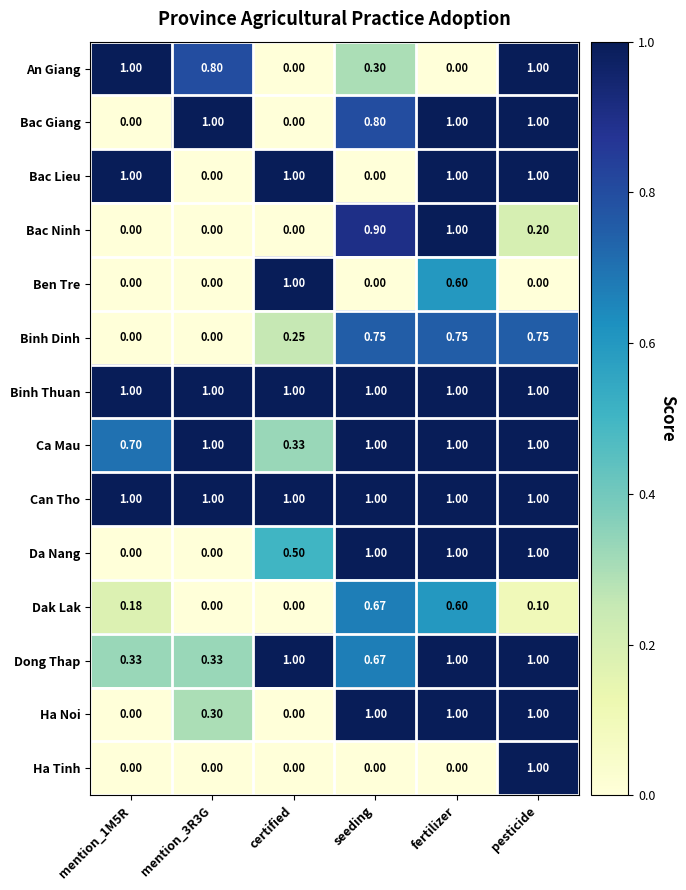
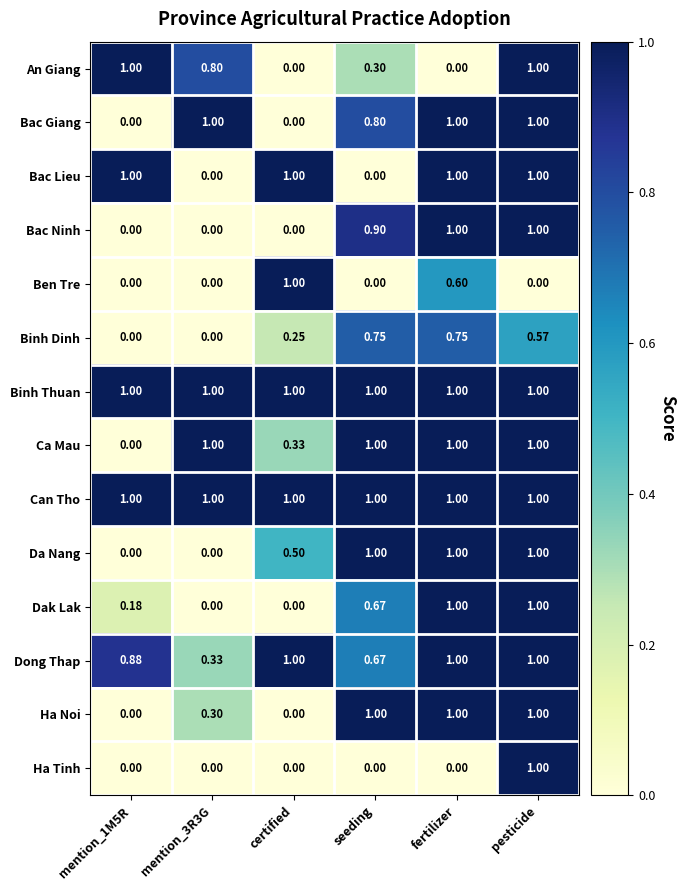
  {
    "An Giang": {
      "mention_1M5R": 1.00,
      "mention_3R3G": 0.80,
      "certified": 0.00,
      "seeding": 0.30,
      "fertilizer": 0.00,
      "pesticide": 1.00
    },
    "Bac Giang": {
      "mention_1M5R": 0.00,
      "mention_3R3G": 1.00,
      "certified": 0.00,
      "seeding": 0.80,
      "fertilizer": 1.00,
      "pesticide": 1.00
    },
    "Bac Lieu": {
      "mention_1M5R": 1.00,
      "mention_3R3G": 0.00,
      "certified": 1.00,
      "seeding": 0.00,
      "fertilizer": 1.00,
      "pesticide": 1.00
    },
    "Bac Ninh": {
      "mention_1M5R": 0.00,
      "mention_3R3G": 0.00,
      "certified": 0.00,
      "seeding": 0.90,
      "fertilizer": 1.00,
-     "pesticide": 0.20
+     "pesticide": 1.00
    },
    "Ben Tre": {
      "mention_1M5R": 0.00,
      "mention_3R3G": 0.00,
      "certified": 1.00,
      "seeding": 0.00,
      "fertilizer": 0.60,
      "pesticide": 0.00
    },
    "Binh Dinh": {
      "mention_1M5R": 0.00,
      "mention_3R3G": 0.00,
      "certified": 0.25,
      "seeding": 0.75,
      "fertilizer": 0.75,
-     "pesticide": 0.75
+     "pesticide": 0.57
    },
    "Binh Thuan": {
      "mention_1M5R": 1.00,
      "mention_3R3G": 1.00,
      "certified": 1.00,
      "seeding": 1.00,
      "fertilizer": 1.00,
      "pesticide": 1.00
    },
    "Ca Mau": {
-     "mention_1M5R": 0.70,
+     "mention_1M5R": 0.00,
      "mention_3R3G": 1.00,
      "certified": 0.33,
      "seeding": 1.00,
      "fertilizer": 1.00,
      "pesticide": 1.00
    },
    "Can Tho": {
      "mention_1M5R": 1.00,
      "mention_3R3G": 1.00,
      "certified": 1.00,
      "seeding": 1.00,
      "fertilizer": 1.00,
      "pesticide": 1.00
    },
    "Da Nang": {
      "mention_1M5R": 0.00,
      "mention_3R3G": 0.00,
      "certified": 0.50,
      "seeding": 1.00,
      "fertilizer": 1.00,
      "pesticide": 1.00
    },
    "Dak Lak": {
      "mention_1M5R": 0.18,
      "mention_3R3G": 0.00,
      "certified": 0.00,
      "seeding": 0.67,
-     "fertilizer": 0.60,
-     "pesticide": 0.10
+     "fertilizer": 1.00,
+     "pesticide": 1.00
    },
    "Dong Thap": {
-     "mention_1M5R": 0.33,
+     "mention_1M5R": 0.88,
      "mention_3R3G": 0.33,
      "certified": 1.00,
      "seeding": 0.67,
      "fertilizer": 1.00,
      "pesticide": 1.00
    },
    "Ha Noi": {
      "mention_1M5R": 0.00,
      "mention_3R3G": 0.30,
      "certified": 0.00,
      "seeding": 1.00,
      "fertilizer": 1.00,
      "pesticide": 1.00
    },
    "Ha Tinh": {
      "mention_1M5R": 0.00,
      "mention_3R3G": 0.00,
      "certified": 0.00,
      "seeding": 0.00,
      "fertilizer": 0.00,
      "pesticide": 1.00
    }
  }
